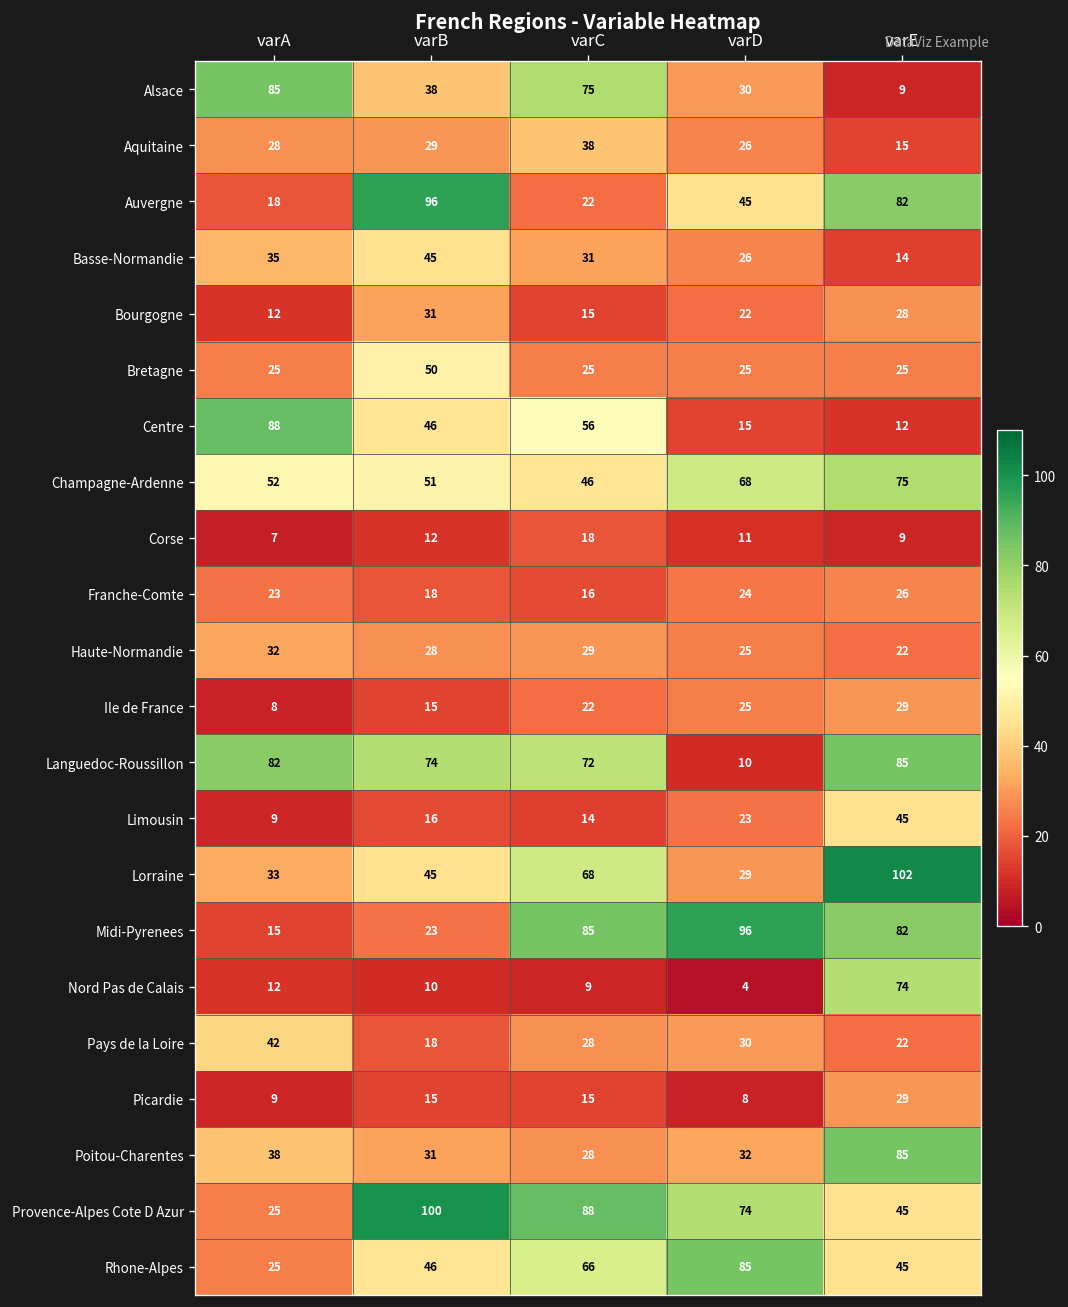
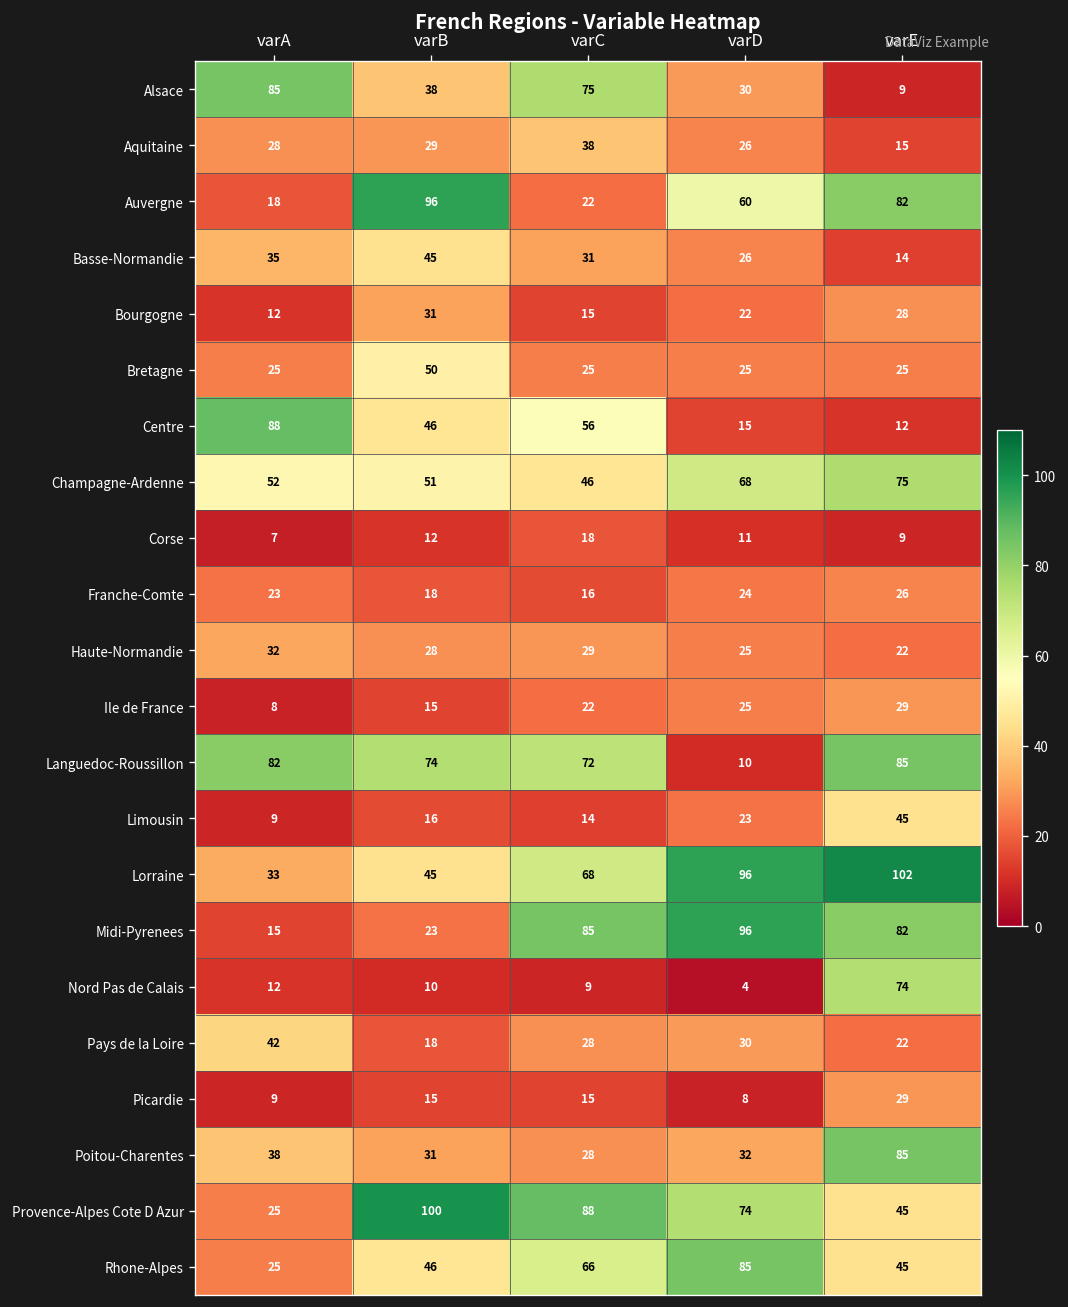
  {
    "Alsace": {
      "varA": 85,
      "varB": 38,
      "varC": 75,
      "varD": 30,
      "varE": 9
    },
    "Aquitaine": {
      "varA": 28,
      "varB": 29,
      "varC": 38,
      "varD": 26,
      "varE": 15
    },
    "Auvergne": {
      "varA": 18,
      "varB": 96,
      "varC": 22,
-     "varD": 45,
+     "varD": 60,
      "varE": 82
    },
    "Basse-Normandie": {
      "varA": 35,
      "varB": 45,
      "varC": 31,
      "varD": 26,
      "varE": 14
    },
    "Bourgogne": {
      "varA": 12,
      "varB": 31,
      "varC": 15,
      "varD": 22,
      "varE": 28
    },
    "Bretagne": {
      "varA": 25,
      "varB": 50,
      "varC": 25,
      "varD": 25,
      "varE": 25
    },
    "Centre": {
      "varA": 88,
      "varB": 46,
      "varC": 56,
      "varD": 15,
      "varE": 12
    },
    "Champagne-Ardenne": {
      "varA": 52,
      "varB": 51,
      "varC": 46,
      "varD": 68,
      "varE": 75
    },
    "Corse": {
      "varA": 7,
      "varB": 12,
      "varC": 18,
      "varD": 11,
      "varE": 9
    },
    "Franche-Comte": {
      "varA": 23,
      "varB": 18,
      "varC": 16,
      "varD": 24,
      "varE": 26
    },
    "Haute-Normandie": {
      "varA": 32,
      "varB": 28,
      "varC": 29,
      "varD": 25,
      "varE": 22
    },
    "Ile de France": {
      "varA": 8,
      "varB": 15,
      "varC": 22,
      "varD": 25,
      "varE": 29
    },
    "Languedoc-Roussillon": {
      "varA": 82,
      "varB": 74,
      "varC": 72,
      "varD": 10,
      "varE": 85
    },
    "Limousin": {
      "varA": 9,
      "varB": 16,
      "varC": 14,
      "varD": 23,
      "varE": 45
    },
    "Lorraine": {
      "varA": 33,
      "varB": 45,
      "varC": 68,
-     "varD": 29,
+     "varD": 96,
      "varE": 102
    },
    "Midi-Pyrenees": {
      "varA": 15,
      "varB": 23,
      "varC": 85,
      "varD": 96,
      "varE": 82
    },
    "Nord Pas de Calais": {
      "varA": 12,
      "varB": 10,
      "varC": 9,
      "varD": 4,
      "varE": 74
    },
    "Pays de la Loire": {
      "varA": 42,
      "varB": 18,
      "varC": 28,
      "varD": 30,
      "varE": 22
    },
    "Picardie": {
      "varA": 9,
      "varB": 15,
      "varC": 15,
      "varD": 8,
      "varE": 29
    },
    "Poitou-Charentes": {
      "varA": 38,
      "varB": 31,
      "varC": 28,
      "varD": 32,
      "varE": 85
    },
    "Provence-Alpes Cote D Azur": {
      "varA": 25,
      "varB": 100,
      "varC": 88,
      "varD": 74,
      "varE": 45
    },
    "Rhone-Alpes": {
      "varA": 25,
      "varB": 46,
      "varC": 66,
      "varD": 85,
      "varE": 45
    }
  }
